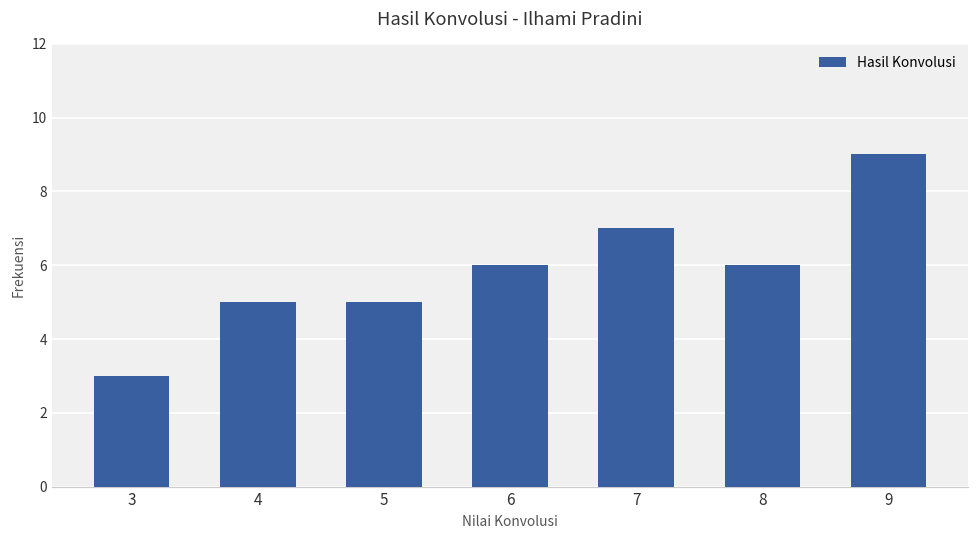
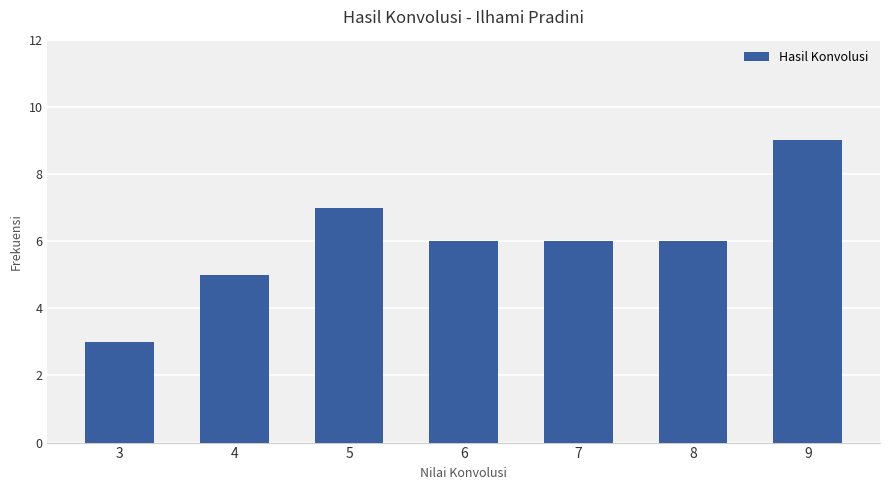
  {
    "3": 3,
    "4": 5,
-   "5": 5,
+   "5": 7,
    "6": 6,
-   "7": 7,
+   "7": 6,
    "8": 6,
    "9": 9
  }
